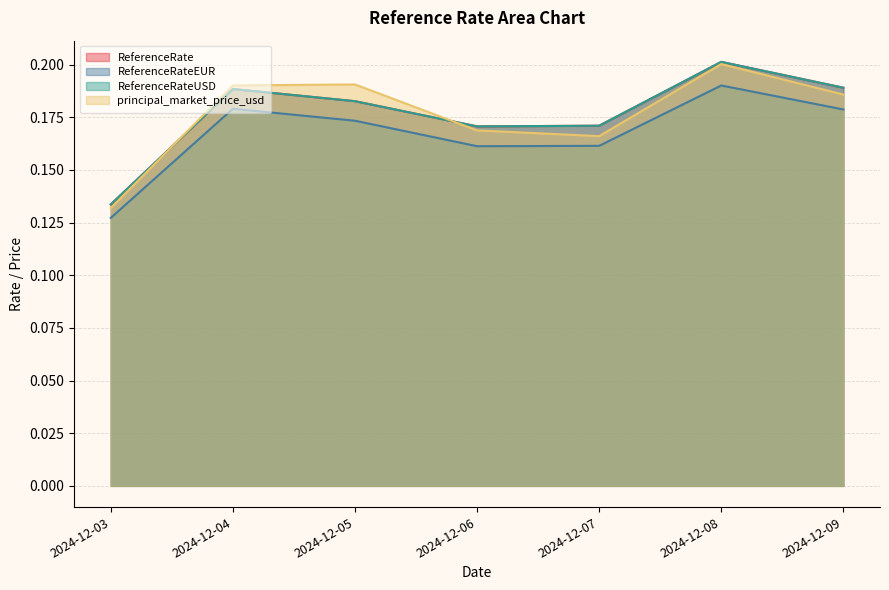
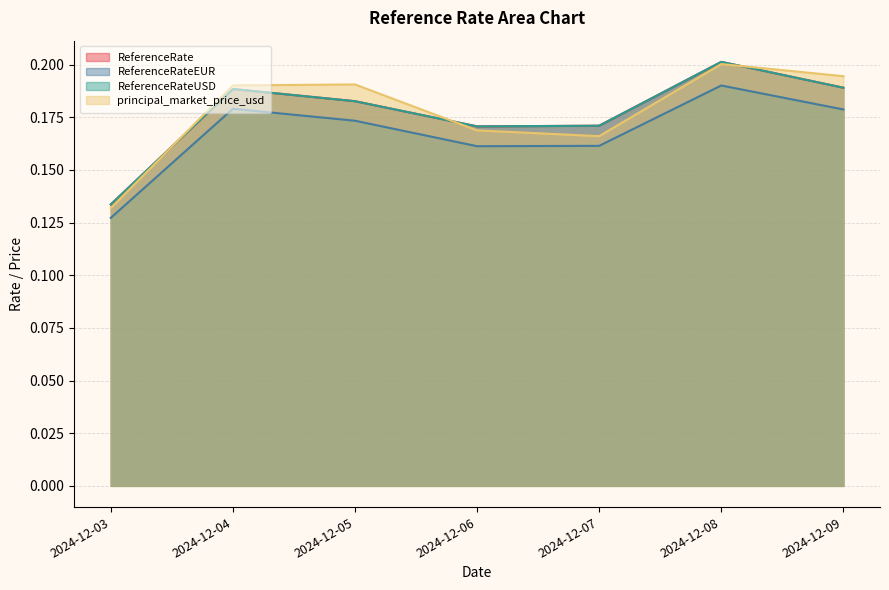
  {
    "principal_market_price_usd": {
      "2024-12-03": 0.132,
      "2024-12-05": 0.191,
      "2024-12-06": 0.169,
      "2024-12-07": 0.166,
-     "2024-12-09": 0.186
+     "2024-12-09": 0.195
    }
  }
